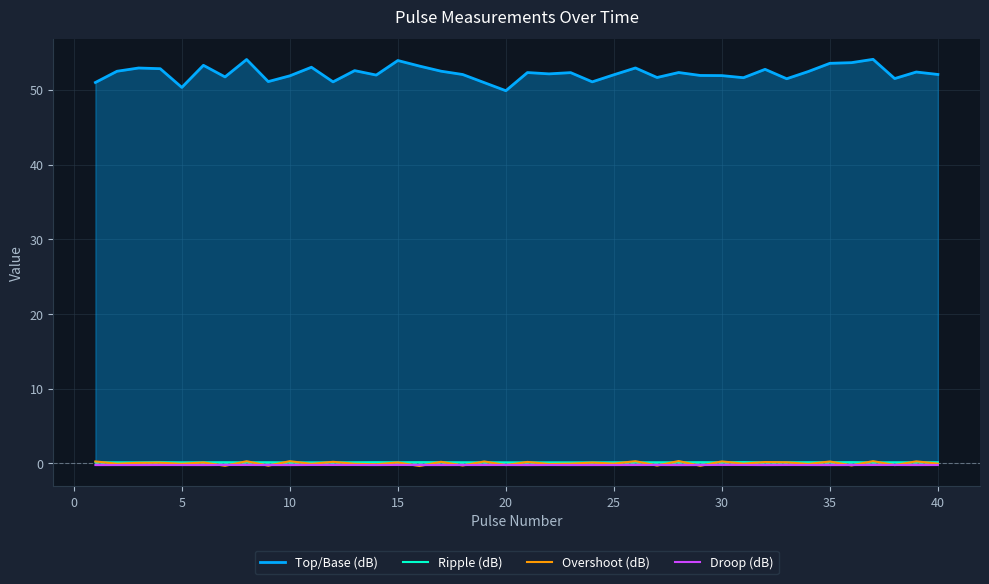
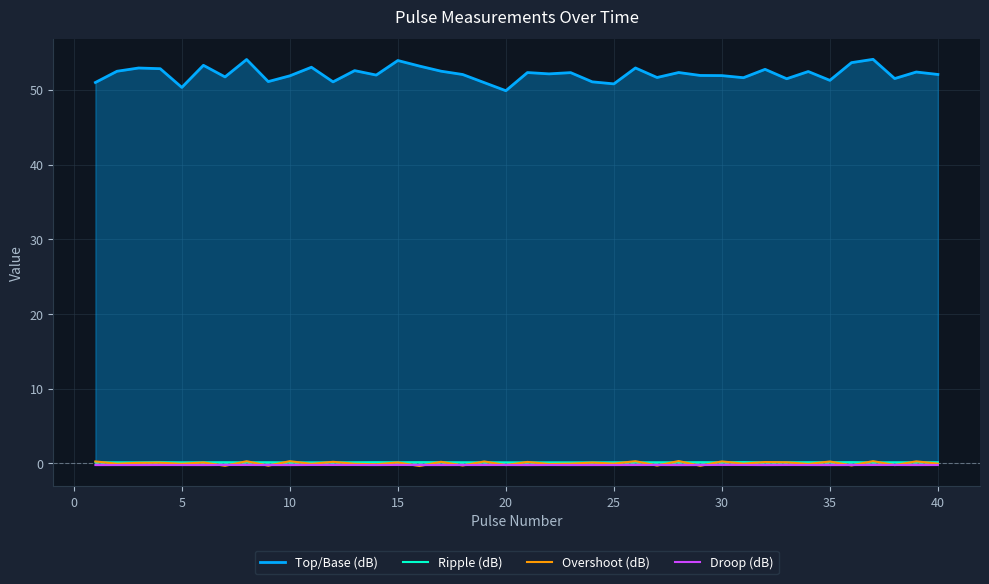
  {
    "Top/Base (dB)": {
      "5": 50,
      "10": 52,
      "15": 54,
      "20": 50,
-     "25": 52,
+     "25": 51,
      "30": 52,
-     "35": 54,
+     "35": 51,
      "40": 52
    }
  }
